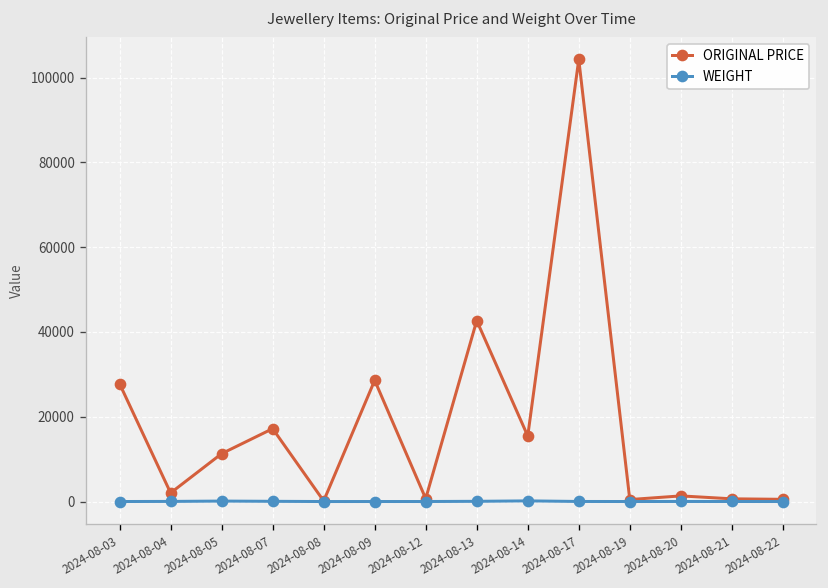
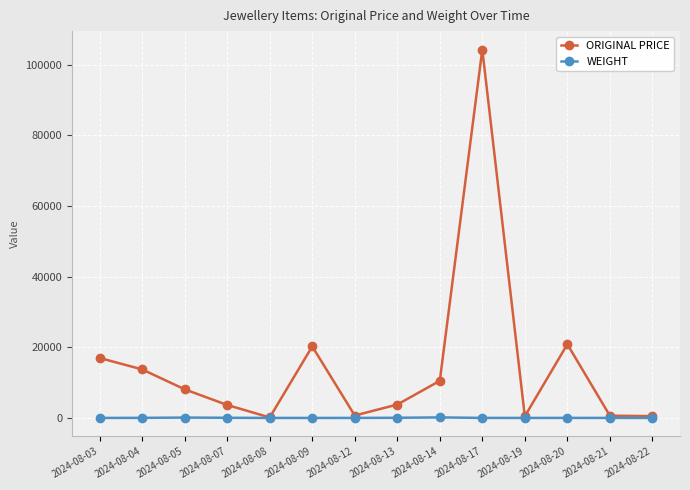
  {
    "ORIGINAL PRICE": {
-     "2024-08-03": 28000,
-     "2024-08-04": 2000,
-     "2024-08-05": 11000,
-     "2024-08-07": 17000,
-     "2024-08-09": 29000,
-     "2024-08-13": 43000,
-     "2024-08-14": 15000,
+     "2024-08-03": 17000,
+     "2024-08-04": 14000,
+     "2024-08-05": 8000,
+     "2024-08-07": 4000,
+     "2024-08-09": 20000,
+     "2024-08-13": 4000,
+     "2024-08-14": 11000,
      "2024-08-17": 104000,
-     "2024-08-20": 1000
+     "2024-08-20": 21000
    },
    "WEIGHT": {
      "2024-08-03": 0,
      "2024-08-04": 0,
      "2024-08-05": 0,
      "2024-08-07": 0,
      "2024-08-09": 0,
      "2024-08-13": 0,
      "2024-08-14": 0,
      "2024-08-17": 0,
      "2024-08-20": 0
    }
  }
